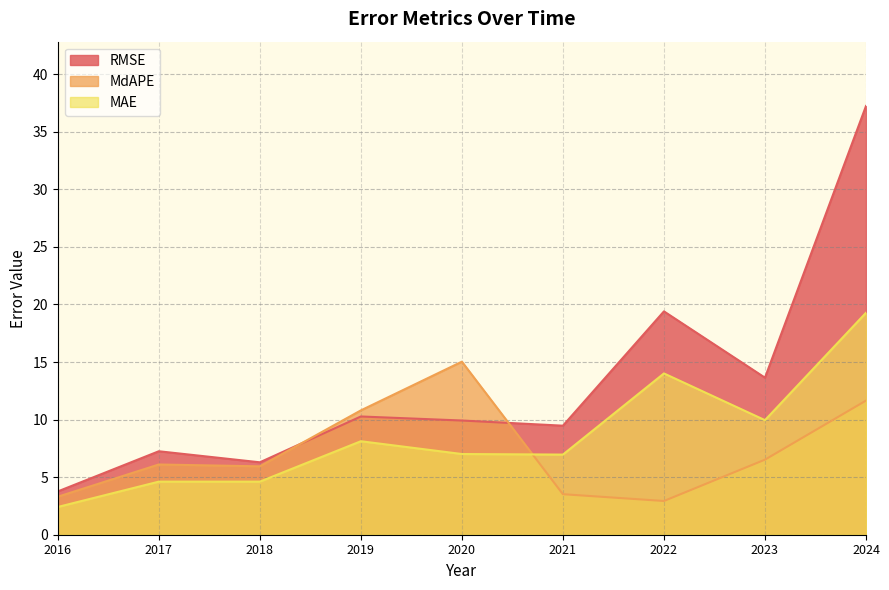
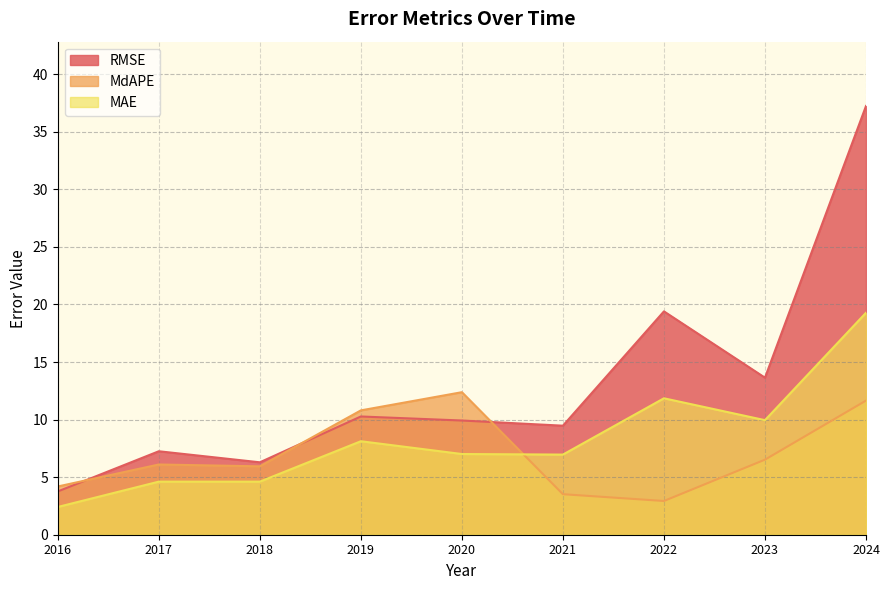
  {
    "RMSE": {
      "2016": 3.8,
      "2017": 7.3,
      "2018": 6.3,
      "2019": 10.3,
      "2020": 9.9,
      "2021": 9.5,
      "2022": 19.4,
      "2023": 13.6,
      "2024": 37.2
    },
    "MdAPE": {
-     "2016": 3.3,
+     "2016": 4.2,
      "2017": 6.1,
      "2018": 5.9,
      "2019": 10.8,
-     "2020": 15.0,
+     "2020": 12.4,
      "2021": 3.5,
      "2022": 2.9,
      "2023": 6.5,
      "2024": 11.7
    },
    "MAE": {
      "2016": 2.4,
      "2017": 4.6,
      "2018": 4.6,
      "2019": 8.1,
      "2020": 7.0,
      "2021": 7.0,
-     "2022": 14.0,
+     "2022": 11.9,
      "2023": 10.0,
      "2024": 19.3
    }
  }
